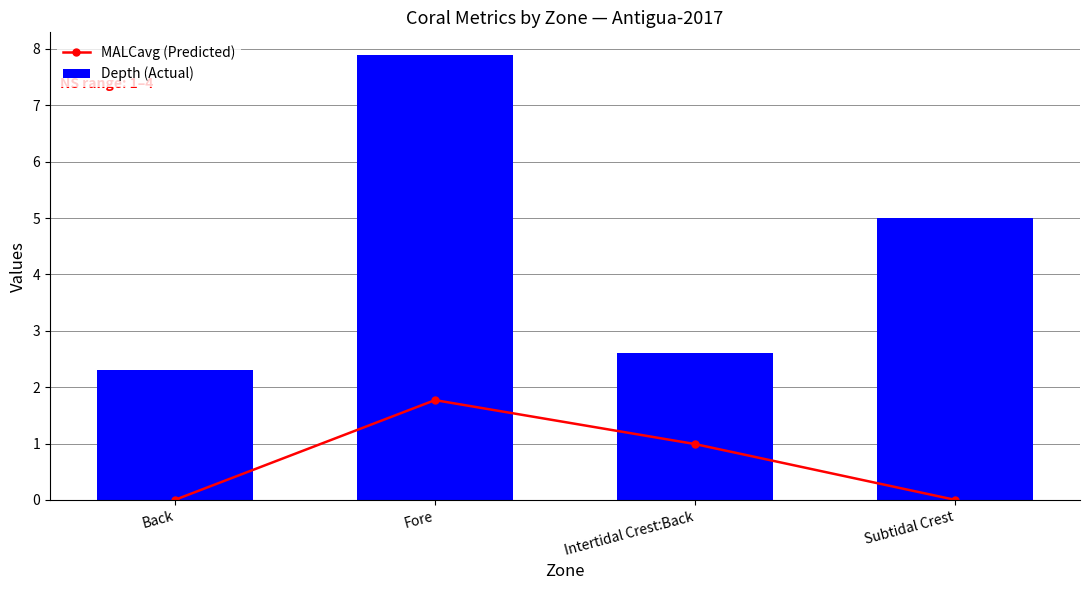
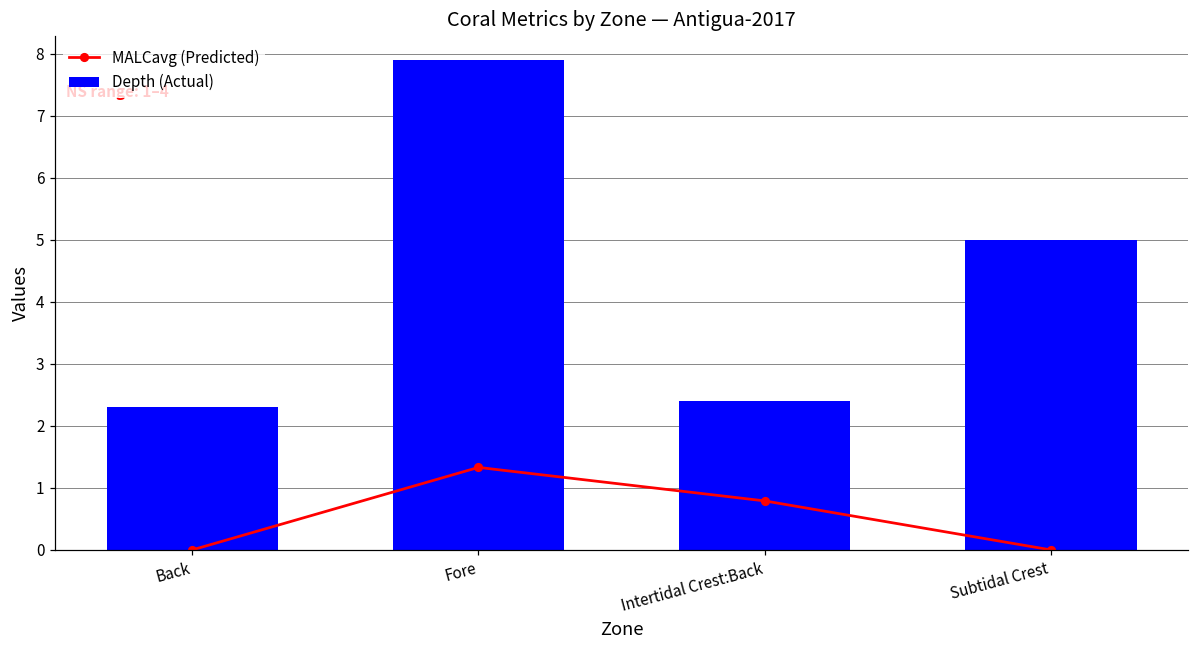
  {
    "Depth (Actual)": {
      "Back": 2.3,
      "Fore": 7.9,
-     "Intertidal Crest:Back": 2.6,
+     "Intertidal Crest:Back": 2.4,
      "Subtidal Crest": 5.0
    },
    "MALCavg (Predicted)": {
      "Back": 0.0,
-     "Fore": 1.8,
-     "Intertidal Crest:Back": 1.0,
+     "Fore": 1.3,
+     "Intertidal Crest:Back": 0.8,
      "Subtidal Crest": 0.0
    }
  }
